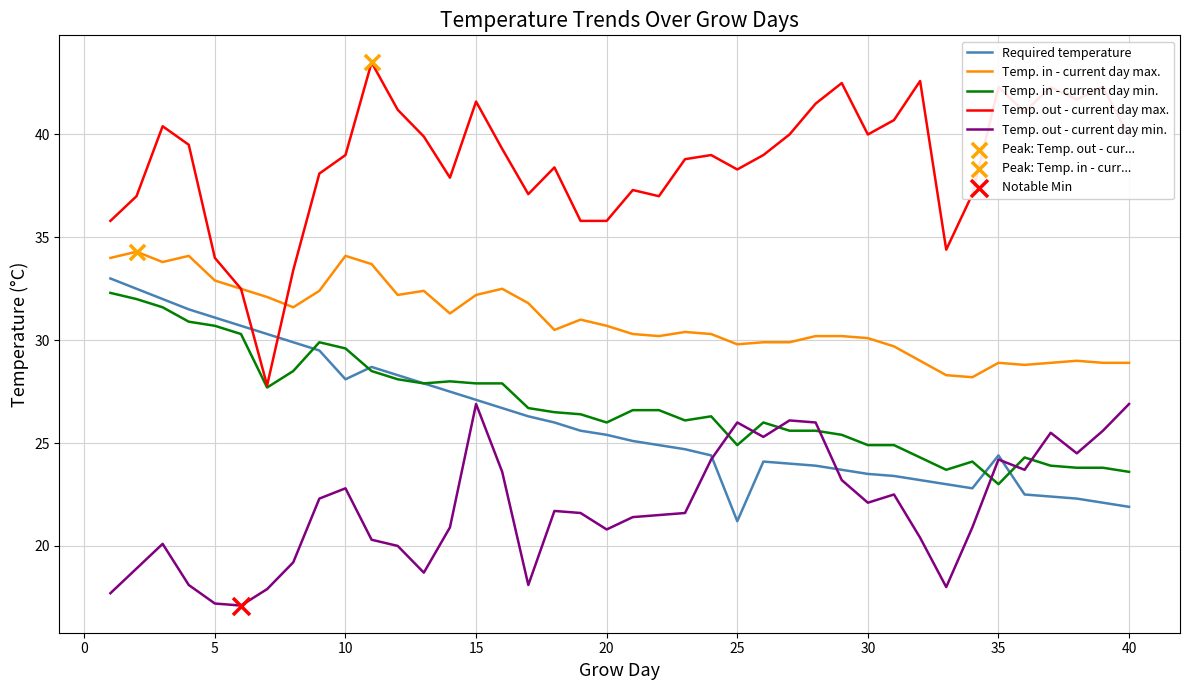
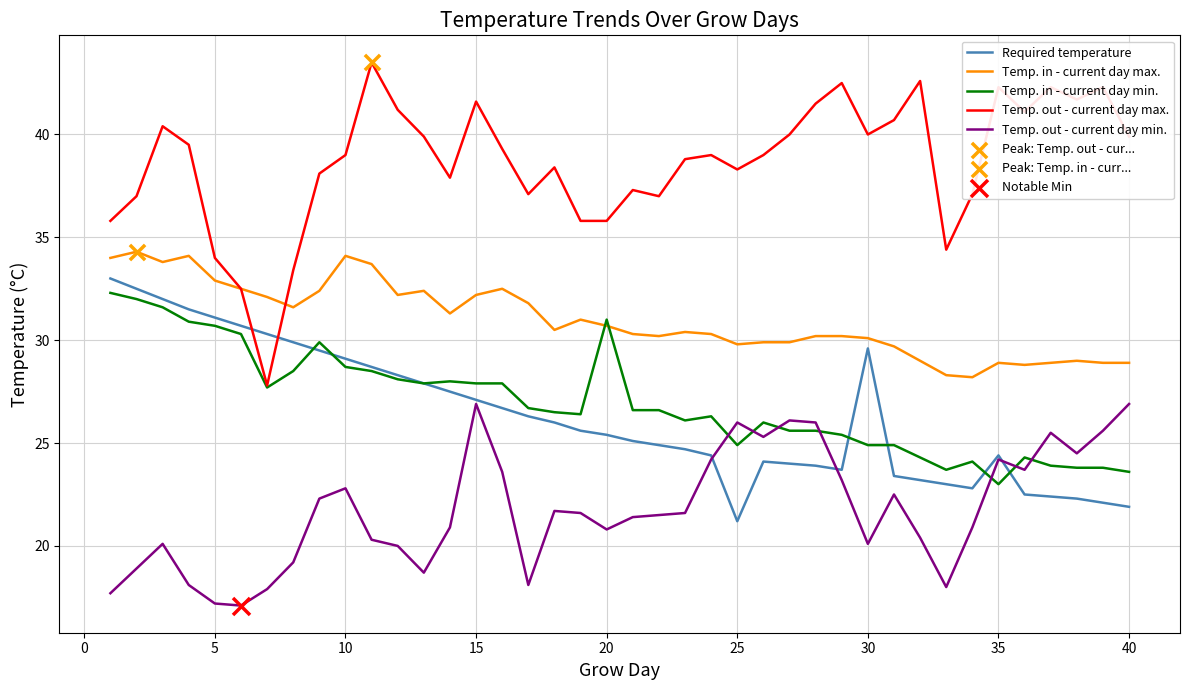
  {
    "Required temperature": {
      "5": 31.1,
-     "10": 28.1,
+     "10": 29.1,
      "15": 27.1,
      "20": 25.4,
      "25": 21.2,
-     "30": 23.5,
+     "30": 29.6,
      "35": 24.4,
      "40": 21.9
    },
    "Temp. in - current day min.": {
      "5": 30.7,
-     "10": 29.6,
+     "10": 28.7,
      "15": 27.9,
-     "20": 26,
+     "20": 31,
      "25": 24.9,
      "30": 24.9,
      "35": 23.0,
      "40": 23.6
    },
    "Temp. out - current day min.": {
      "5": 17.2,
      "10": 22.8,
      "15": 26.9,
      "20": 20.8,
      "25": 26.0,
-     "30": 22.1,
+     "30": 20.1,
      "35": 24.2,
      "40": 26.9
    }
  }
